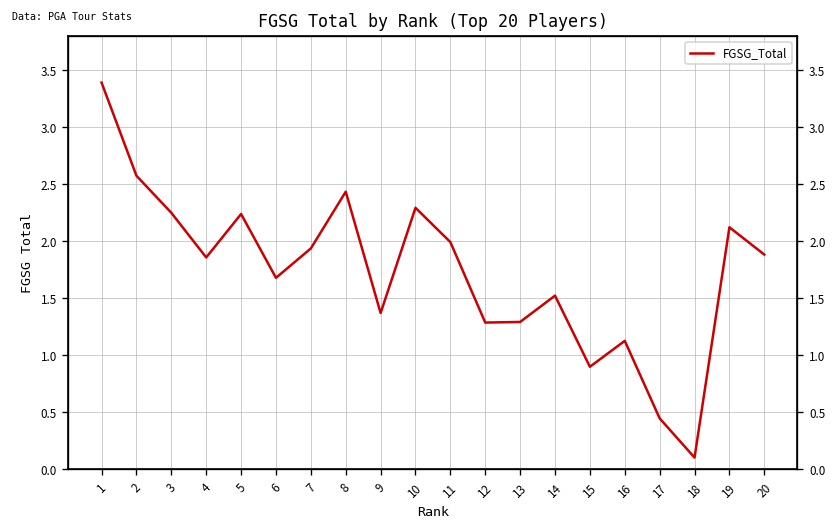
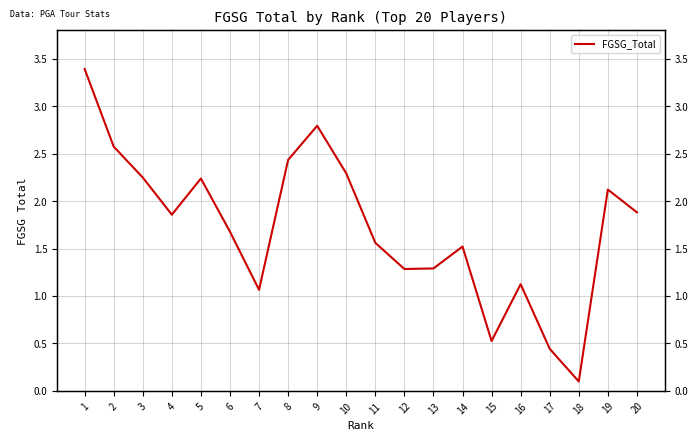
  {
    "1": 3.4,
    "2": 2.6,
    "3": 2.2,
    "4": 1.9,
    "5": 2.2,
    "6": 1.7,
-   "7": 1.9,
+   "7": 1.1,
    "8": 2.4,
-   "9": 1.4,
+   "9": 2.8,
    "10": 2.3,
-   "11": 2.0,
+   "11": 1.6,
    "12": 1.3,
    "13": 1.3,
    "14": 1.5,
-   "15": 0.9,
+   "15": 0.5,
    "16": 1.1,
    "17": 0.4,
    "18": 0.1,
    "19": 2.1,
    "20": 1.9
  }
